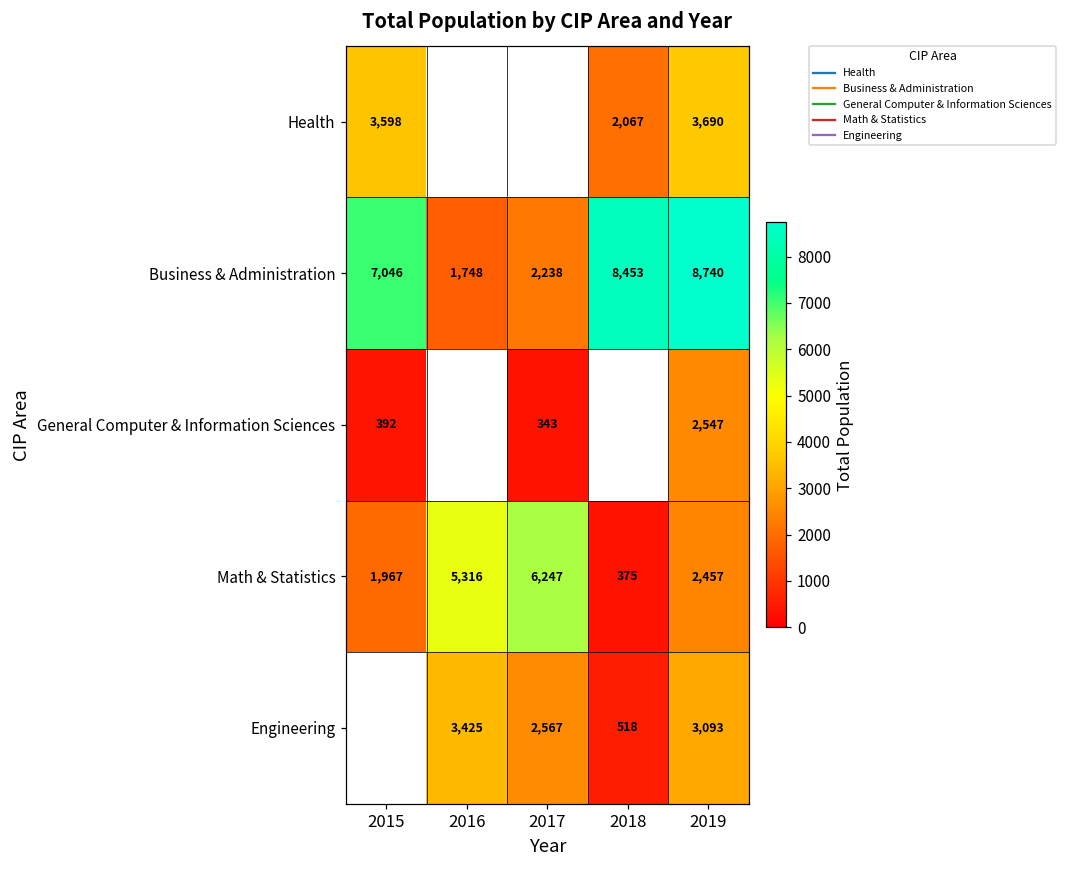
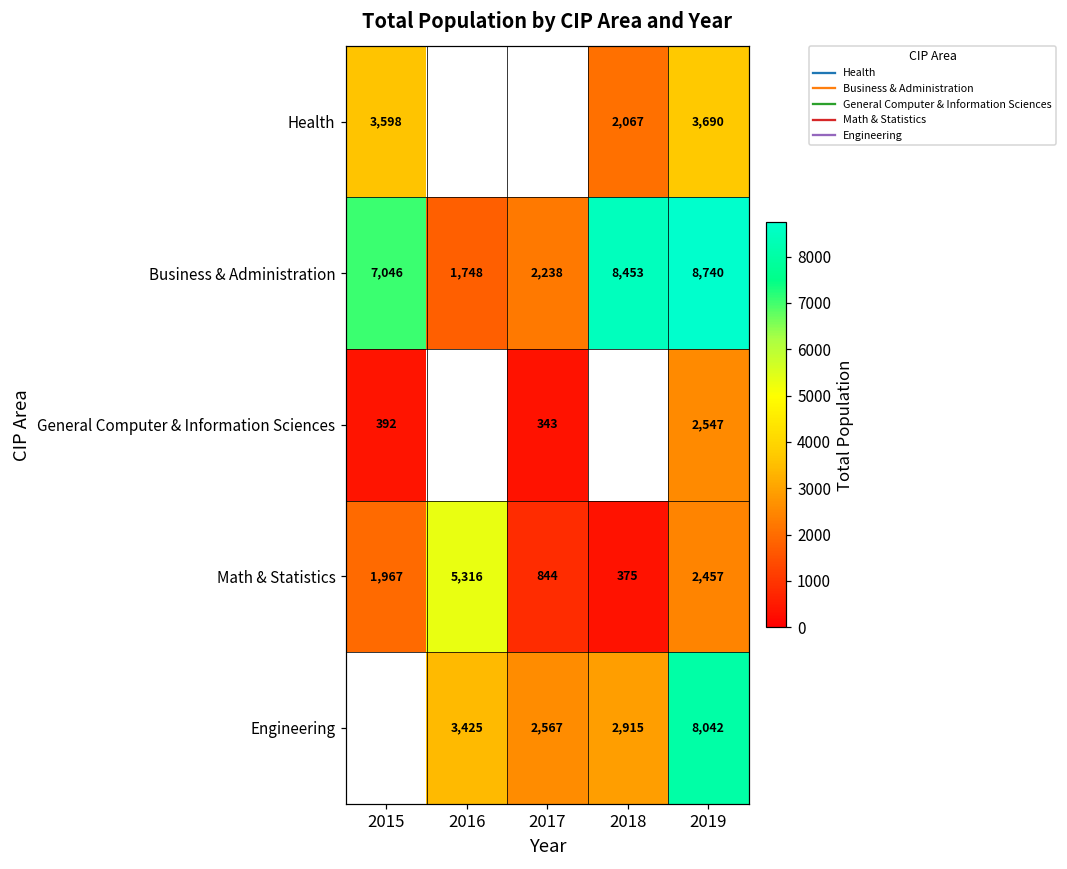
  {
    "Health": {
      "2015": "3,598",
      "2018": "2,067",
      "2019": "3,690"
    },
    "Business & Administration": {
      "2015": "7,046",
      "2016": "1,748",
      "2017": "2,238",
      "2018": "8,453",
      "2019": "8,740"
    },
    "General Computer & Information Sciences": {
      "2015": "392",
      "2017": "343",
      "2019": "2,547"
    },
    "Math & Statistics": {
      "2015": "1,967",
      "2016": "5,316",
-     "2017": "6,247",
+     "2017": "844",
      "2018": "375",
      "2019": "2,457"
    },
    "Engineering": {
      "2016": "3,425",
      "2017": "2,567",
-     "2018": "518",
-     "2019": "3,093"
+     "2018": "2,915",
+     "2019": "8,042"
    }
  }
